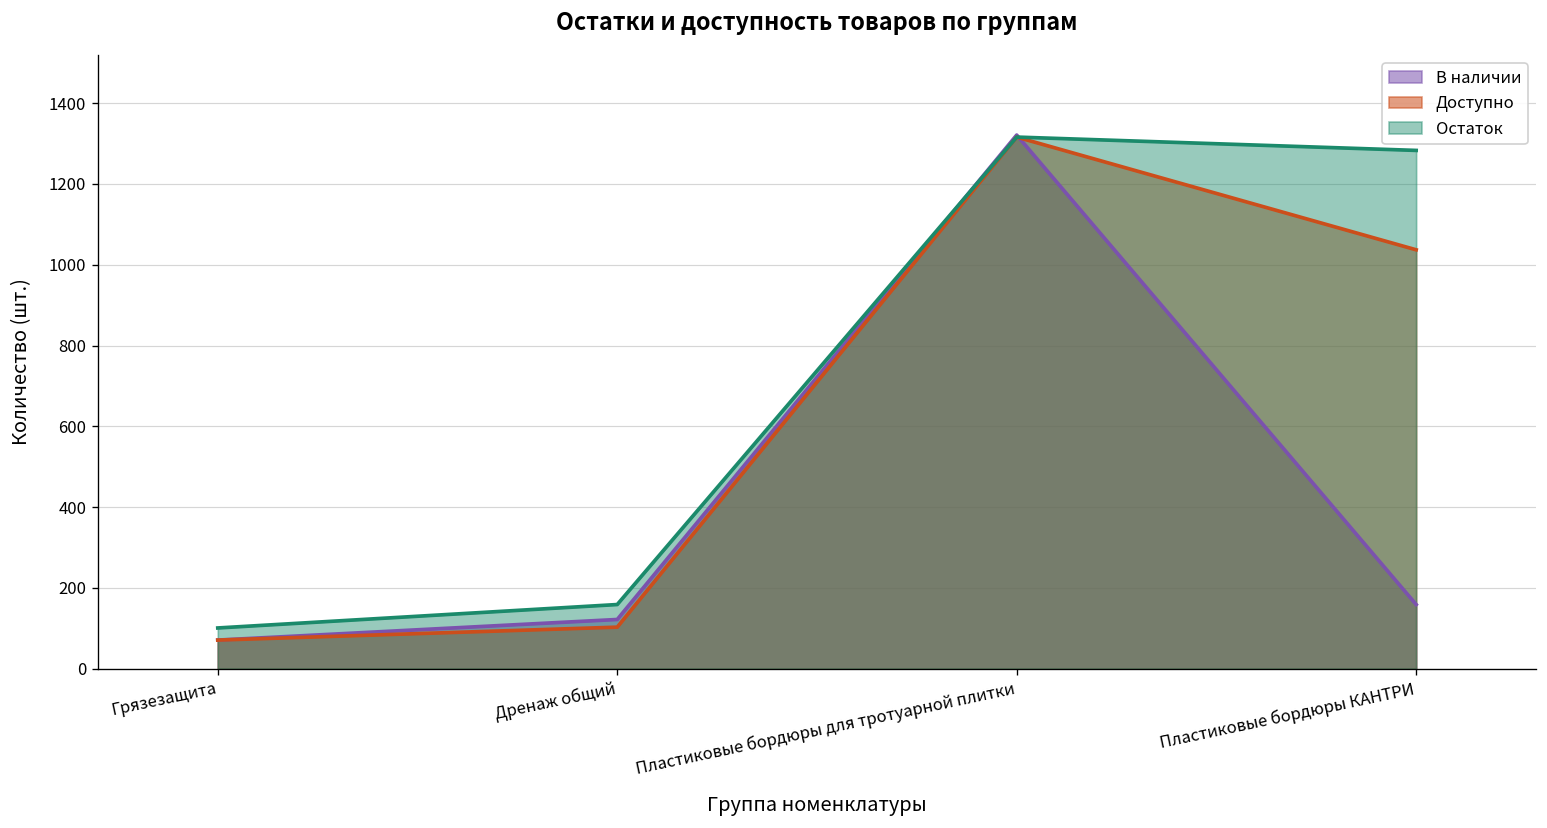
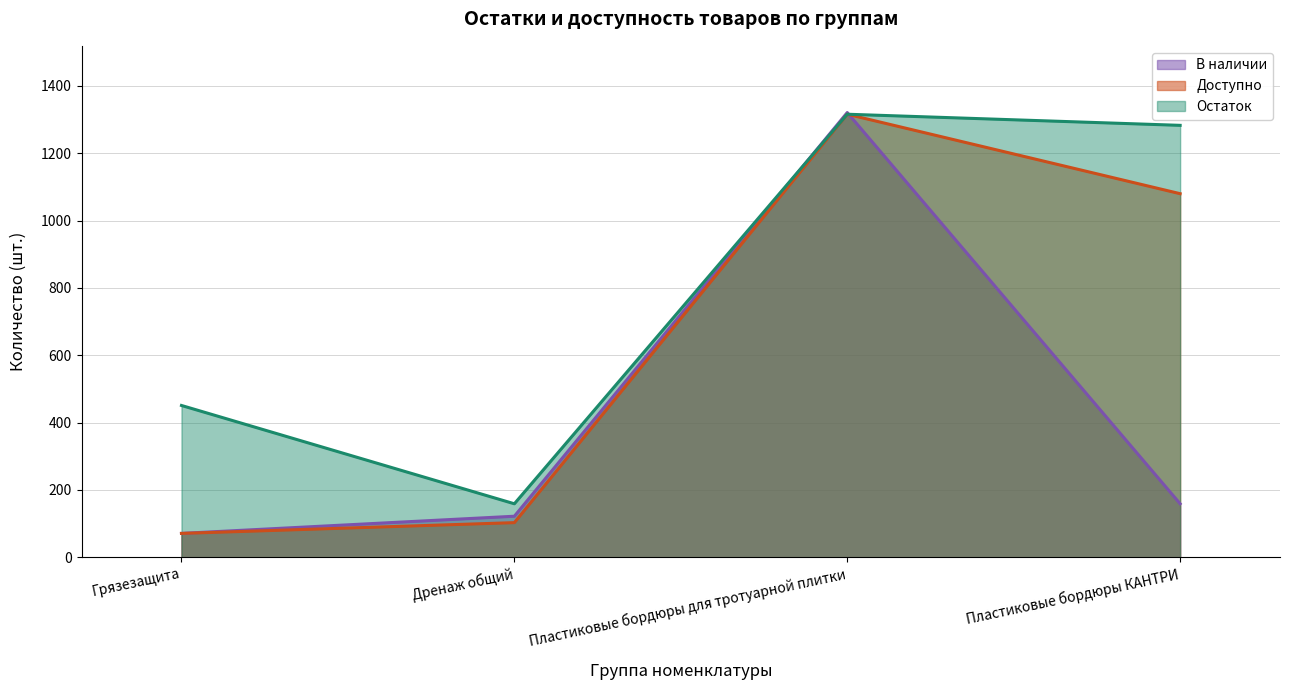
  {
    "В наличии": {
      "Дренаж общий": 120,
      "Пластиковые бордюры КАНТРИ": 160
    },
    "Доступно": {
      "Дренаж общий": 100,
-     "Пластиковые бордюры КАНТРИ": 1040
+     "Пластиковые бордюры КАНТРИ": 1080
    },
    "Остаток": {
-     "Грязезащита": 100,
+     "Грязезащита": 450,
      "Дренаж общий": 160,
      "Пластиковые бордюры КАНТРИ": 1280
    }
  }
